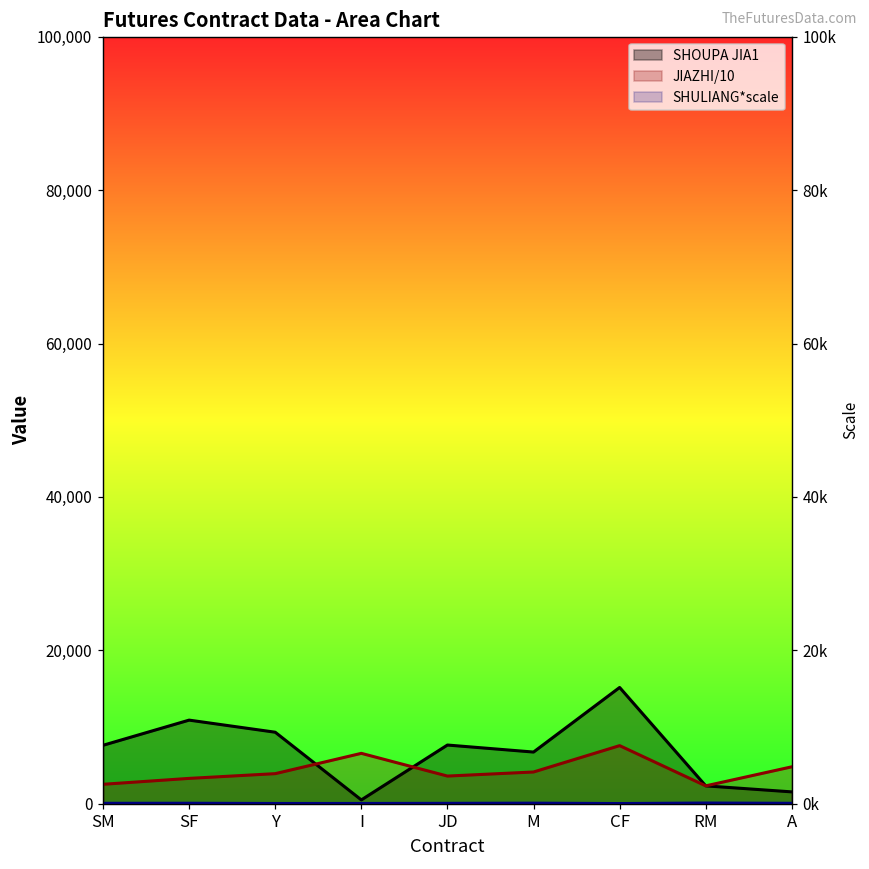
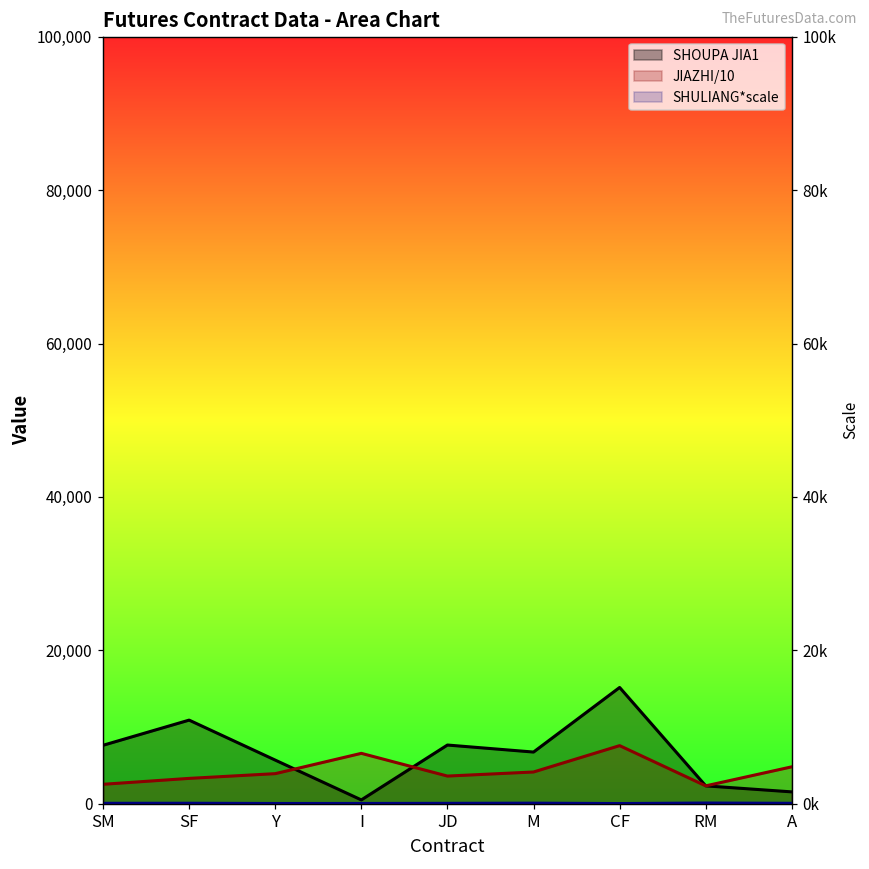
  {
    "SHOUPA JIA1": {
      "SM": "8,000",
      "SF": "11,000",
-     "Y": "9,000",
+     "Y": "6,000",
      "I": "1,000",
      "JD": "8,000",
      "M": "7,000",
      "CF": "15,000",
      "A": "2,000"
    },
    "JIAZHI/10": {
      "SM": "3,000",
      "SF": "3,000",
      "Y": "4,000",
      "I": "7,000",
      "JD": "4,000",
      "M": "4,000",
      "CF": "8,000",
      "A": "5,000"
    },
    "SHULIANG*scale": {
      "SM": "0",
      "SF": "0",
      "Y": "0",
      "I": "0",
      "JD": "0",
      "M": "0",
      "CF": "0",
      "RM": "0",
      "A": "0"
    }
  }
